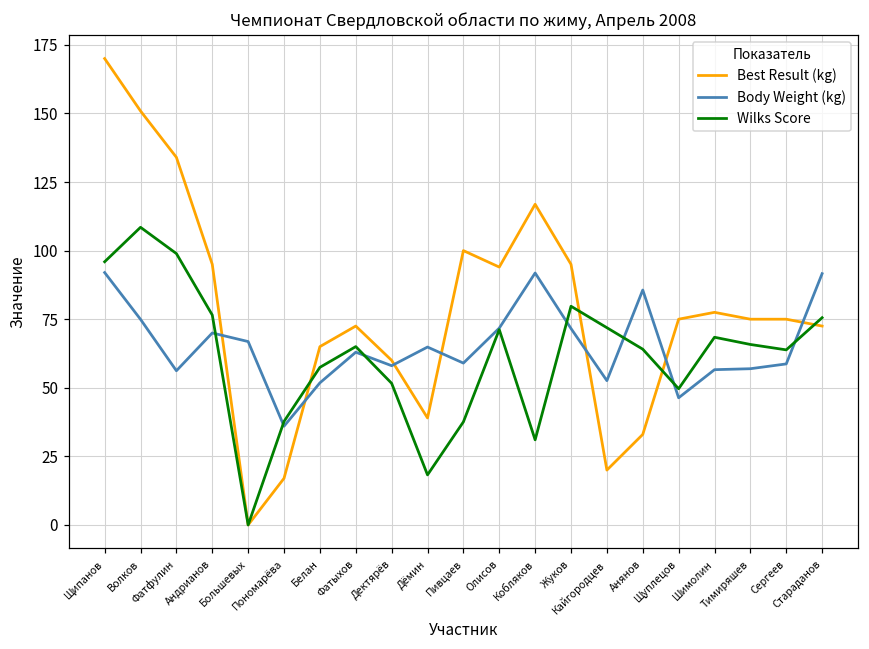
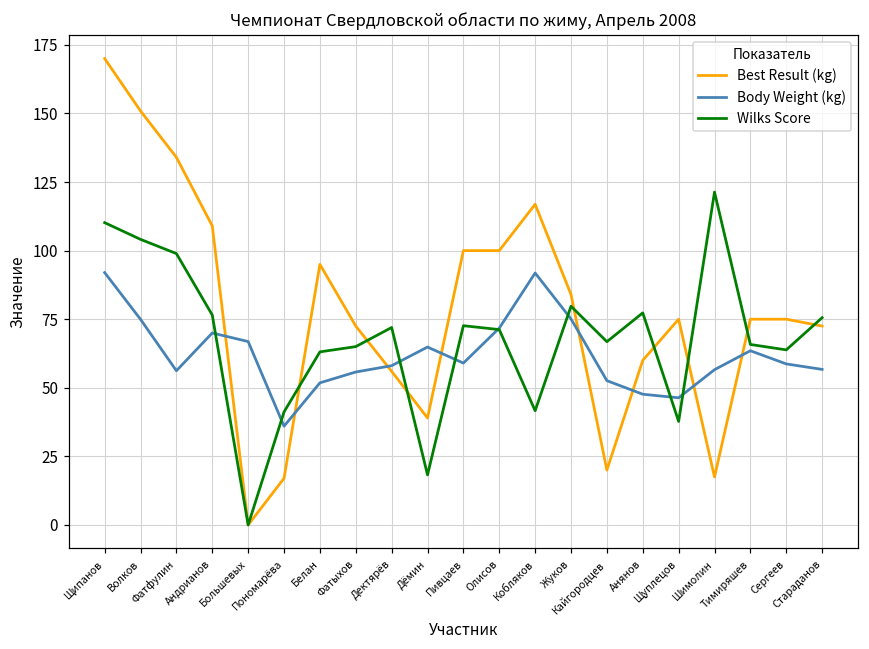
  {
    "Best Result (kg)": {
      "Щипанов": 170,
      "Волков": 151,
      "Фатфулин": 134,
-     "Андрианов": 95,
+     "Андрианов": 109,
      "Пономарёва": 17,
-     "Белан": 65,
+     "Белан": 95,
      "Фатыхов": 73,
-     "Дектярёв": 60,
+     "Дектярёв": 56,
      "Дёмин": 39,
      "Пивцаев": 100,
-     "Олисов": 94,
+     "Олисов": 100,
      "Кобляков": 117,
-     "Жуков": 95,
+     "Жуков": 84,
      "Кайгородцев": 20,
-     "Анянов": 33,
+     "Анянов": 60,
      "Щуплецов": 75,
-     "Шимолин": 78,
+     "Шимолин": 18,
      "Тимиряшев": 75,
      "Сергеев": 75,
      "Стараданов": 73
    },
    "Body Weight (kg)": {
      "Щипанов": 92,
      "Волков": 75,
      "Фатфулин": 56,
      "Андрианов": 70,
      "Большевых": 67,
      "Пономарёва": 36,
      "Белан": 52,
-     "Фатыхов": 63,
+     "Фатыхов": 56,
      "Дектярёв": 58,
      "Дёмин": 65,
      "Пивцаев": 59,
      "Кобляков": 92,
-     "Жуков": 72,
+     "Жуков": 75,
      "Кайгородцев": 53,
-     "Анянов": 86,
+     "Анянов": 48,
      "Щуплецов": 46,
      "Шимолин": 57,
-     "Тимиряшев": 57,
+     "Тимиряшев": 64,
      "Сергеев": 59,
-     "Стараданов": 92
+     "Стараданов": 57
    },
    "Wilks Score": {
-     "Щипанов": 96,
-     "Волков": 109,
+     "Щипанов": 110,
+     "Волков": 104,
      "Фатфулин": 99,
      "Андрианов": 77,
-     "Пономарёва": 38,
-     "Белан": 57,
+     "Пономарёва": 41,
+     "Белан": 63,
      "Фатыхов": 65,
-     "Дектярёв": 52,
+     "Дектярёв": 72,
      "Дёмин": 18,
-     "Пивцаев": 38,
-     "Кобляков": 31,
+     "Пивцаев": 73,
+     "Кобляков": 42,
      "Жуков": 80,
-     "Кайгородцев": 72,
-     "Анянов": 64,
-     "Щуплецов": 50,
-     "Шимолин": 68,
+     "Кайгородцев": 67,
+     "Анянов": 77,
+     "Щуплецов": 38,
+     "Шимолин": 121,
      "Тимиряшев": 66,
      "Сергеев": 64,
      "Стараданов": 76
    }
  }
